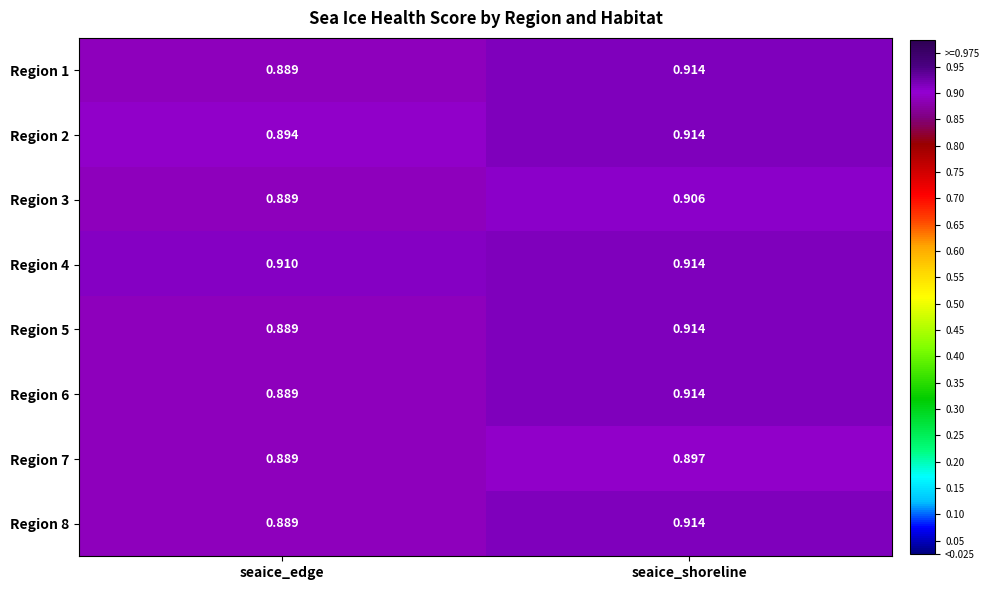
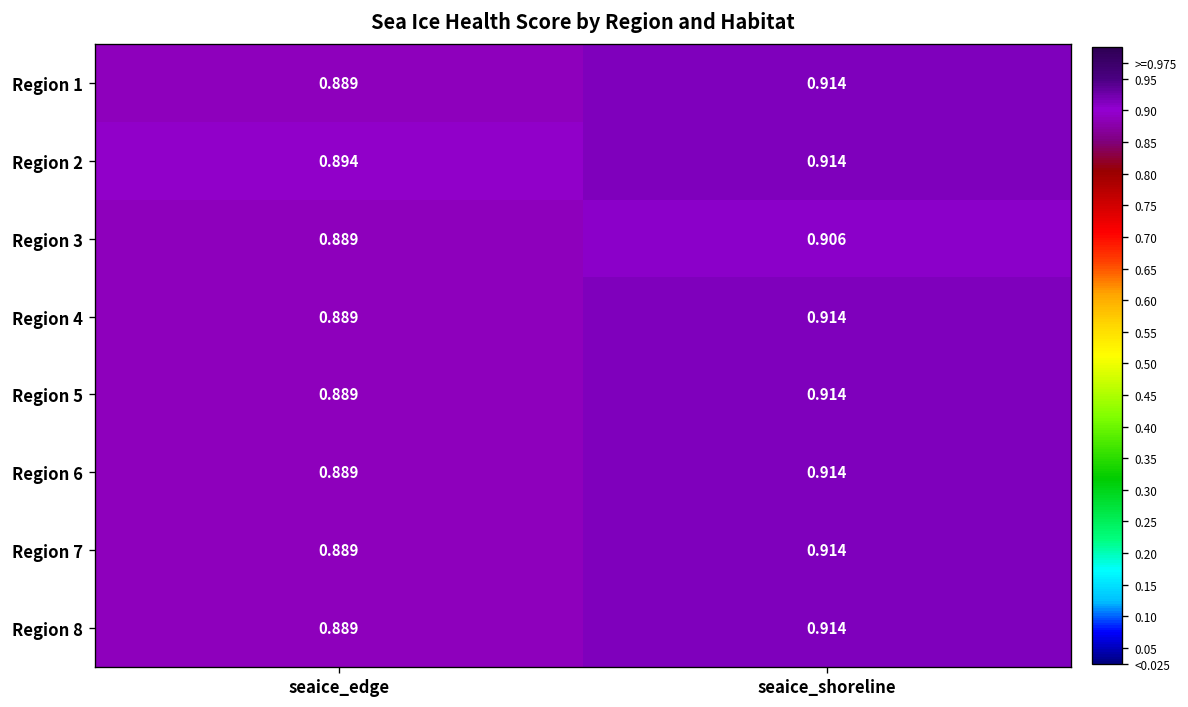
  {
    "Region 1": {
      "seaice_edge": 0.889,
      "seaice_shoreline": 0.914
    },
    "Region 2": {
      "seaice_edge": 0.894,
      "seaice_shoreline": 0.914
    },
    "Region 3": {
      "seaice_edge": 0.889,
      "seaice_shoreline": 0.906
    },
    "Region 4": {
-     "seaice_edge": 0.910,
+     "seaice_edge": 0.889,
      "seaice_shoreline": 0.914
    },
    "Region 5": {
      "seaice_edge": 0.889,
      "seaice_shoreline": 0.914
    },
    "Region 6": {
      "seaice_edge": 0.889,
      "seaice_shoreline": 0.914
    },
    "Region 7": {
      "seaice_edge": 0.889,
-     "seaice_shoreline": 0.897
+     "seaice_shoreline": 0.914
    },
    "Region 8": {
      "seaice_edge": 0.889,
      "seaice_shoreline": 0.914
    }
  }
